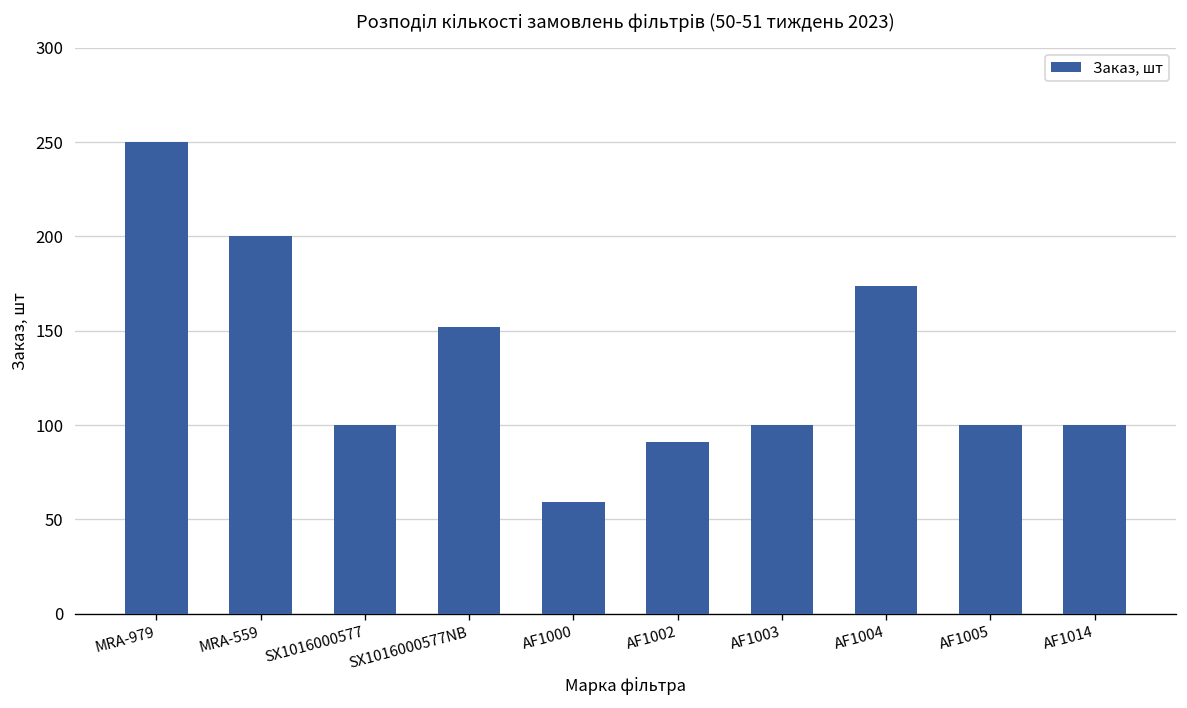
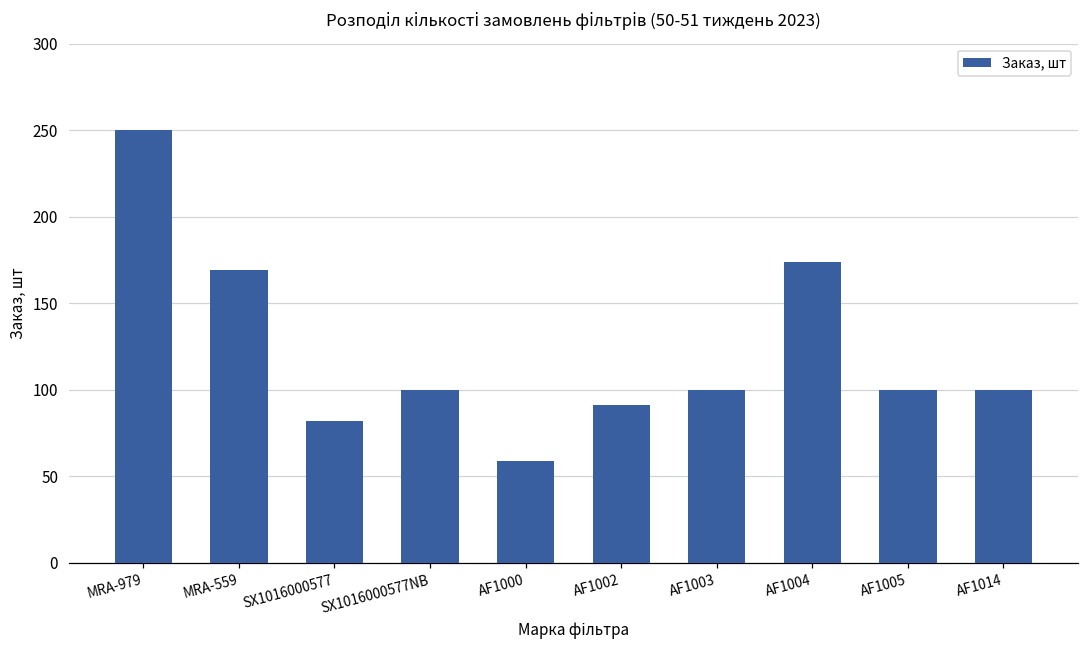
  {
    "MRA-979": 250,
-   "MRA-559": 200,
-   "SX1016000577": 100,
-   "SX1016000577NB": 152,
+   "MRA-559": 169,
+   "SX1016000577": 82,
+   "SX1016000577NB": 100,
    "AF1000": 59,
    "AF1002": 91,
    "AF1003": 100,
    "AF1004": 174,
    "AF1005": 100,
    "AF1014": 100
  }
